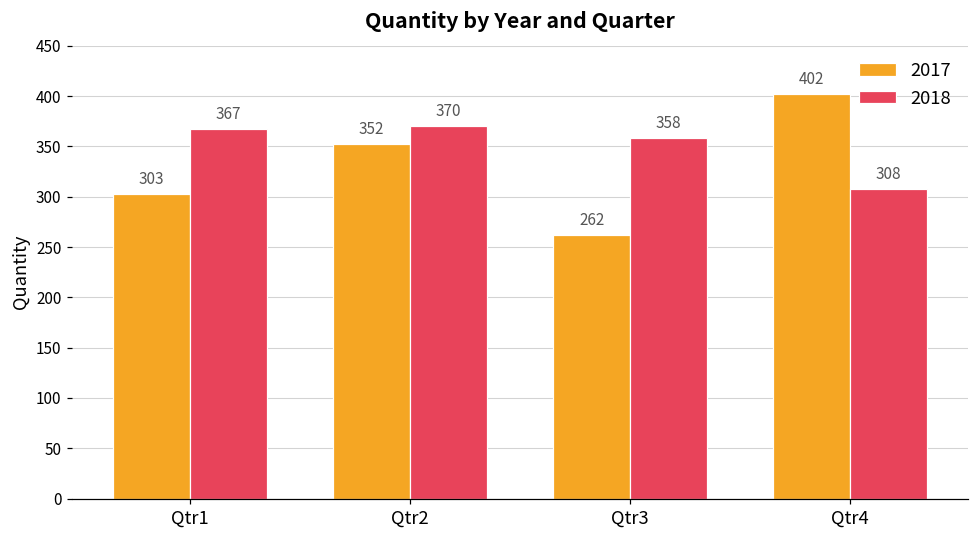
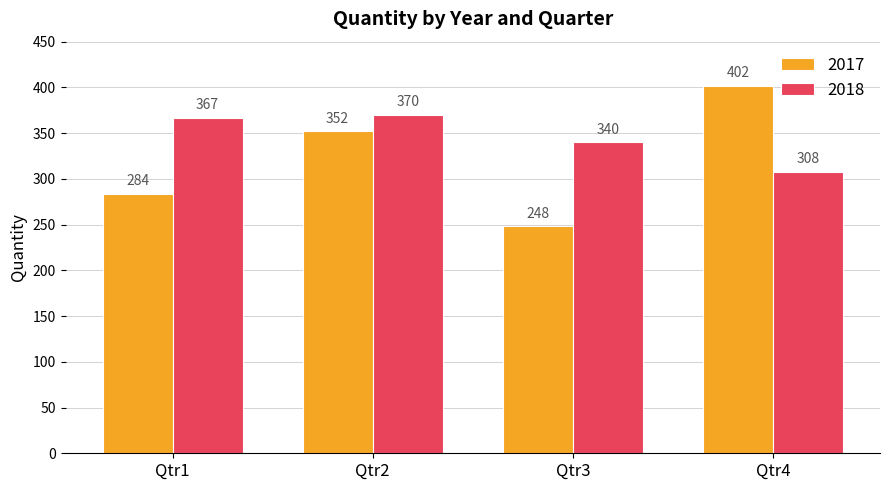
  {
    "2017": {
-     "Qtr1": 303,
+     "Qtr1": 284,
      "Qtr2": 352,
-     "Qtr3": 262,
+     "Qtr3": 248,
      "Qtr4": 402
    },
    "2018": {
      "Qtr1": 367,
      "Qtr2": 370,
-     "Qtr3": 358,
+     "Qtr3": 340,
      "Qtr4": 308
    }
  }
